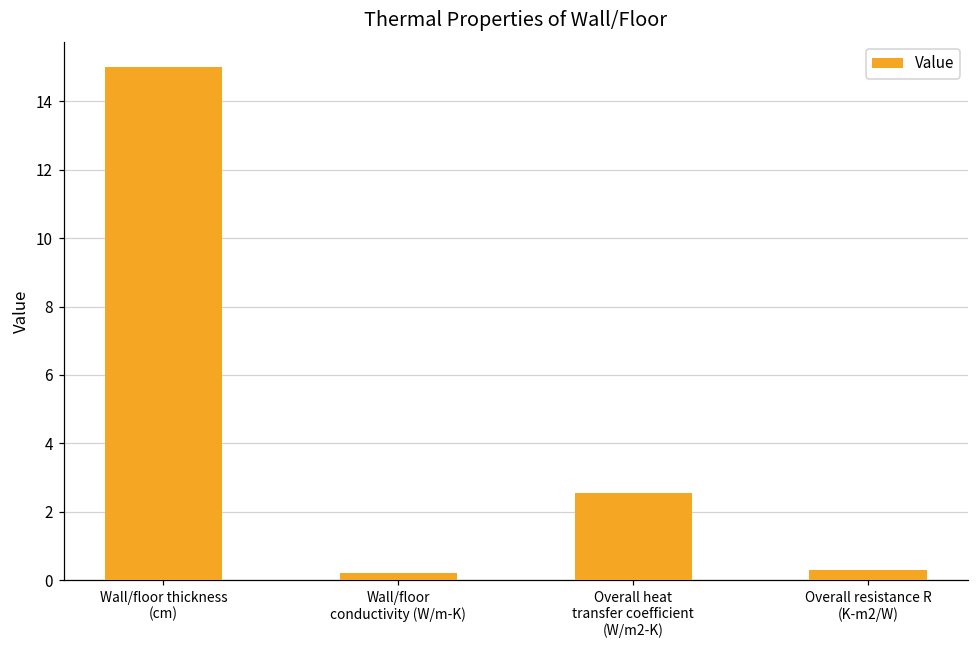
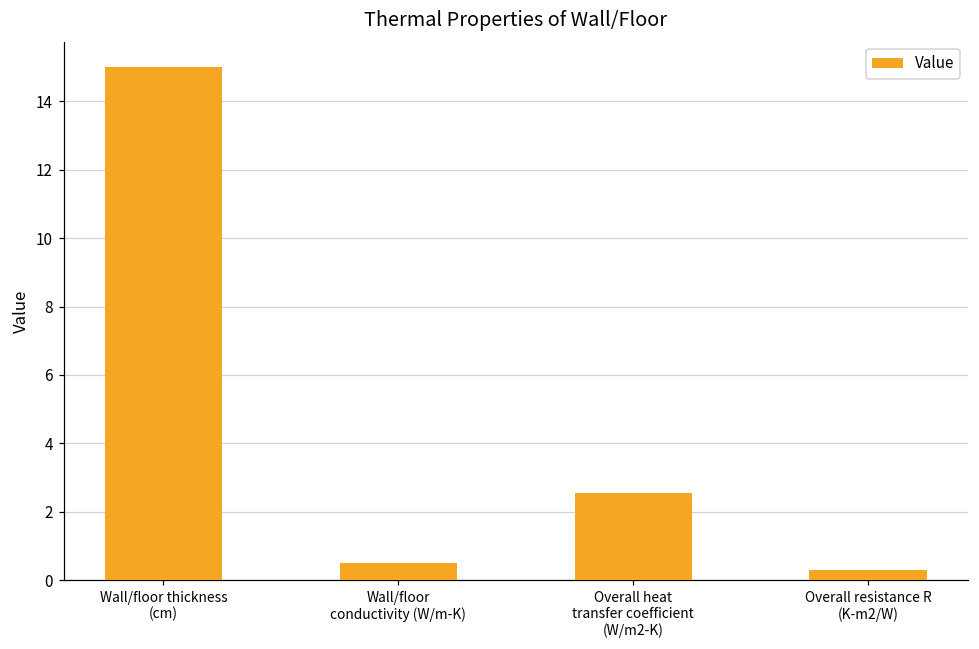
  {
    "Wall/floor thickness (cm)": 15.0,
-   "Wall/floor conductivity (W/m-K)": 0.2,
+   "Wall/floor conductivity (W/m-K)": 0.5,
    "Overall heat transfer coefficient (W/m2-K)": 2.5,
    "Overall resistance R (K-m2/W)": 0.3
  }
